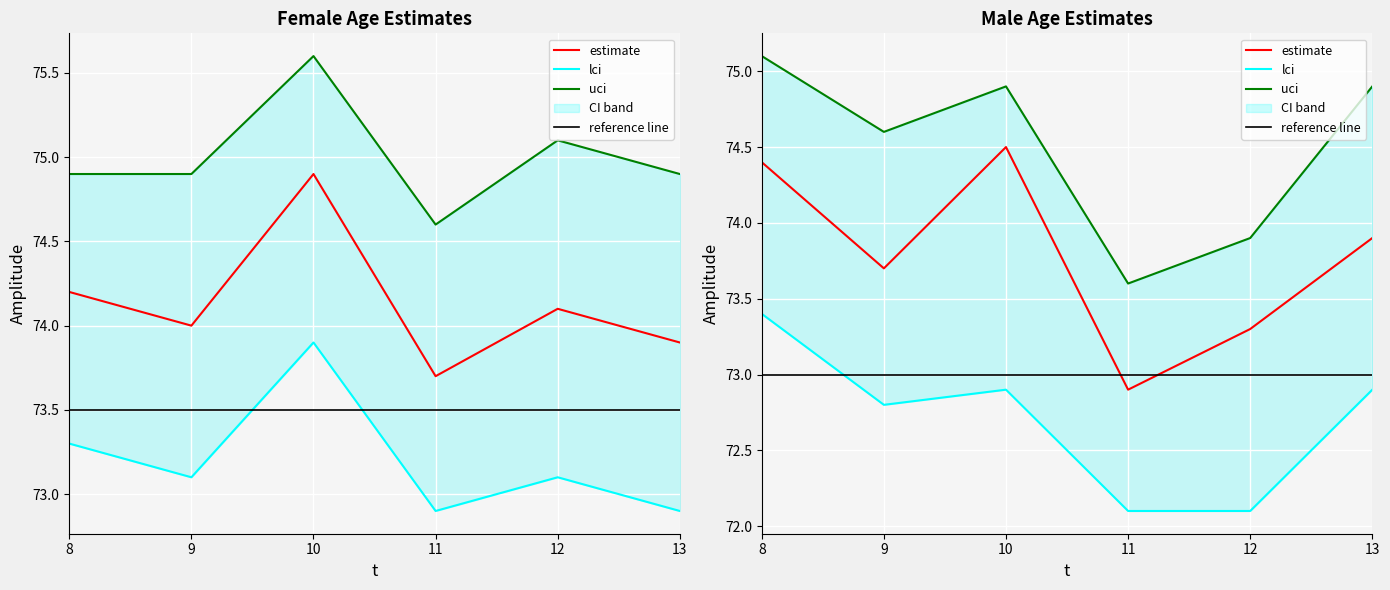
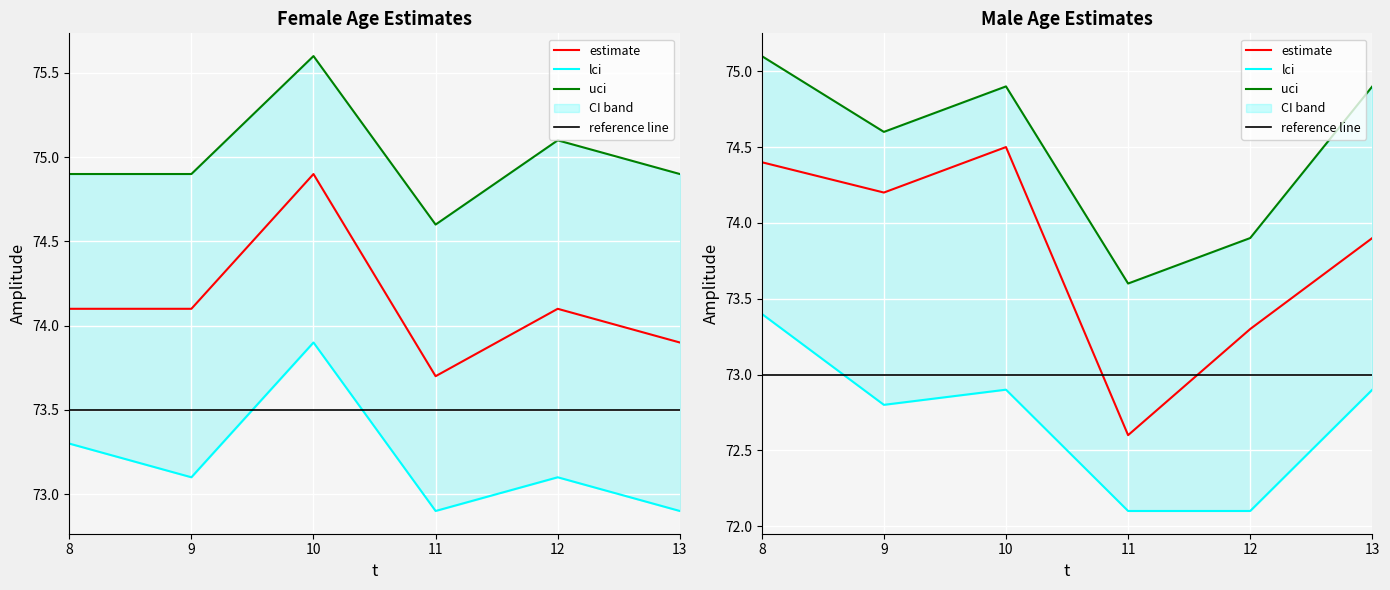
  {
    "Female Age Estimates": {
      "estimate": {
-       "8": 74.2,
-       "9": 74.0,
+       "8": 74.1,
+       "9": 74.1,
        "10": 74.9,
        "11": 73.7,
        "12": 74.1,
        "13": 73.9
      }
    },
    "Male Age Estimates": {
      "estimate": {
        "8": 74.4,
-       "9": 73.7,
+       "9": 74.2,
        "10": 74.5,
-       "11": 72.9,
+       "11": 72.6,
        "12": 73.3,
        "13": 73.9
      }
    }
  }
